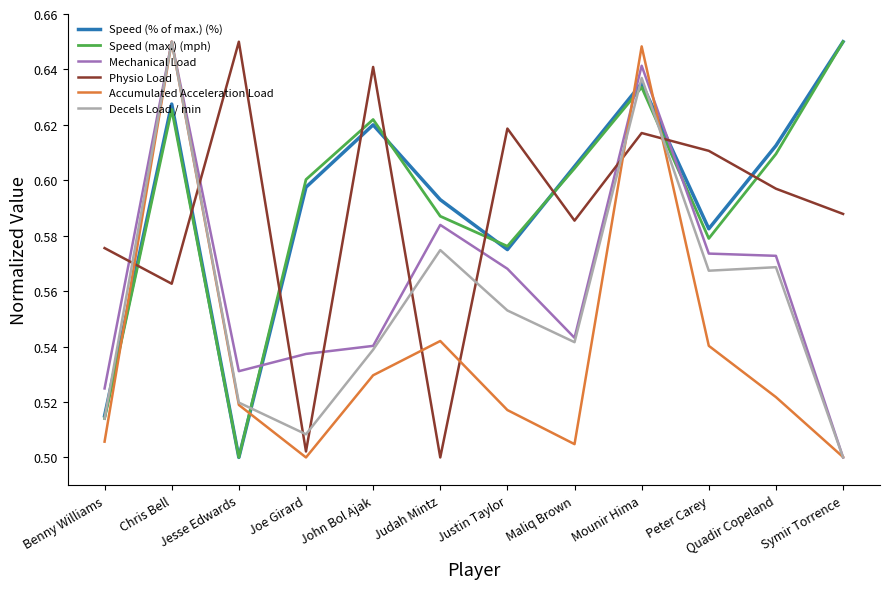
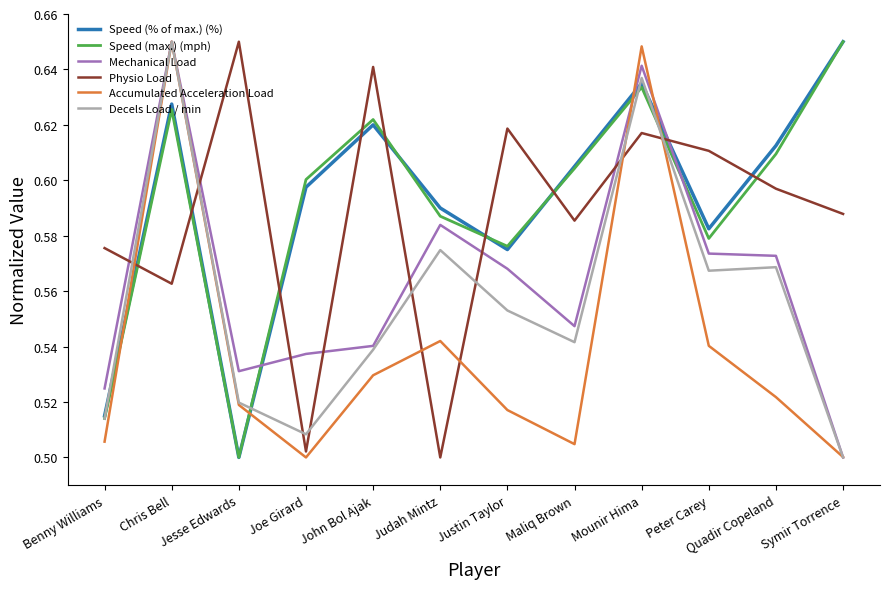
  {
    "Speed (% of max.) (%)": {
      "Benny Williams": 0.515,
      "Chris Bell": 0.628,
      "Joe Girard": 0.598,
      "John Bol Ajak": 0.620,
-     "Judah Mintz": 0.593,
+     "Judah Mintz": 0.590,
      "Justin Taylor": 0.575,
      "Mounir Hima": 0.635,
      "Peter Carey": 0.583,
      "Quadir Copeland": 0.613
    },
    "Speed (max.) (mph)": {
      "Chris Bell": 0.626,
      "Joe Girard": 0.600,
      "John Bol Ajak": 0.622,
      "Judah Mintz": 0.587,
      "Justin Taylor": 0.576,
      "Mounir Hima": 0.634,
      "Peter Carey": 0.579,
      "Quadir Copeland": 0.609
    },
    "Mechanical Load": {
      "Benny Williams": 0.525,
      "Jesse Edwards": 0.531,
      "Joe Girard": 0.537,
      "John Bol Ajak": 0.540,
      "Judah Mintz": 0.584,
      "Justin Taylor": 0.568,
-     "Maliq Brown": 0.543,
+     "Maliq Brown": 0.547,
      "Mounir Hima": 0.641,
      "Peter Carey": 0.574,
      "Quadir Copeland": 0.573
    },
    "Physio Load": {
      "Benny Williams": 0.576,
      "Chris Bell": 0.563,
      "Jesse Edwards": 0.650,
      "Joe Girard": 0.502,
      "John Bol Ajak": 0.641,
      "Judah Mintz": 0.500,
      "Justin Taylor": 0.619,
      "Maliq Brown": 0.585,
      "Mounir Hima": 0.617,
      "Peter Carey": 0.611,
      "Quadir Copeland": 0.597,
      "Symir Torrence": 0.588
    },
    "Accumulated Acceleration Load": {
      "Benny Williams": 0.506,
      "Joe Girard": 0.500,
      "John Bol Ajak": 0.530,
      "Judah Mintz": 0.542,
      "Justin Taylor": 0.517,
      "Maliq Brown": 0.505,
      "Mounir Hima": 0.648,
      "Peter Carey": 0.540,
      "Quadir Copeland": 0.522
    },
    "Decels Load / min": {
      "Joe Girard": 0.508,
      "John Bol Ajak": 0.539,
      "Judah Mintz": 0.575,
      "Justin Taylor": 0.553,
      "Maliq Brown": 0.542,
      "Mounir Hima": 0.637,
      "Peter Carey": 0.567,
      "Quadir Copeland": 0.569
    }
  }
